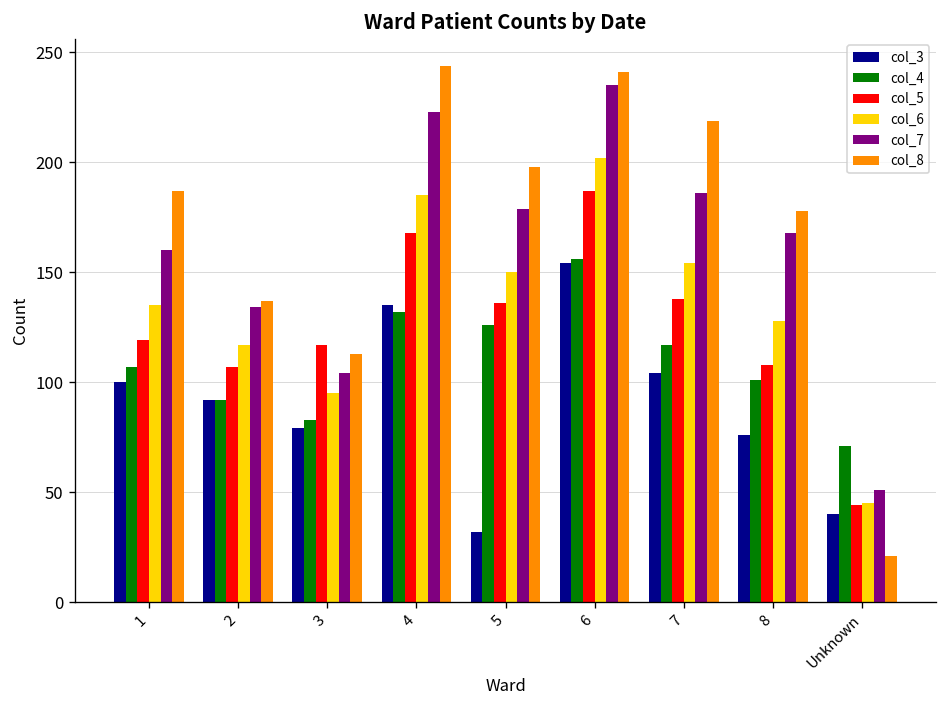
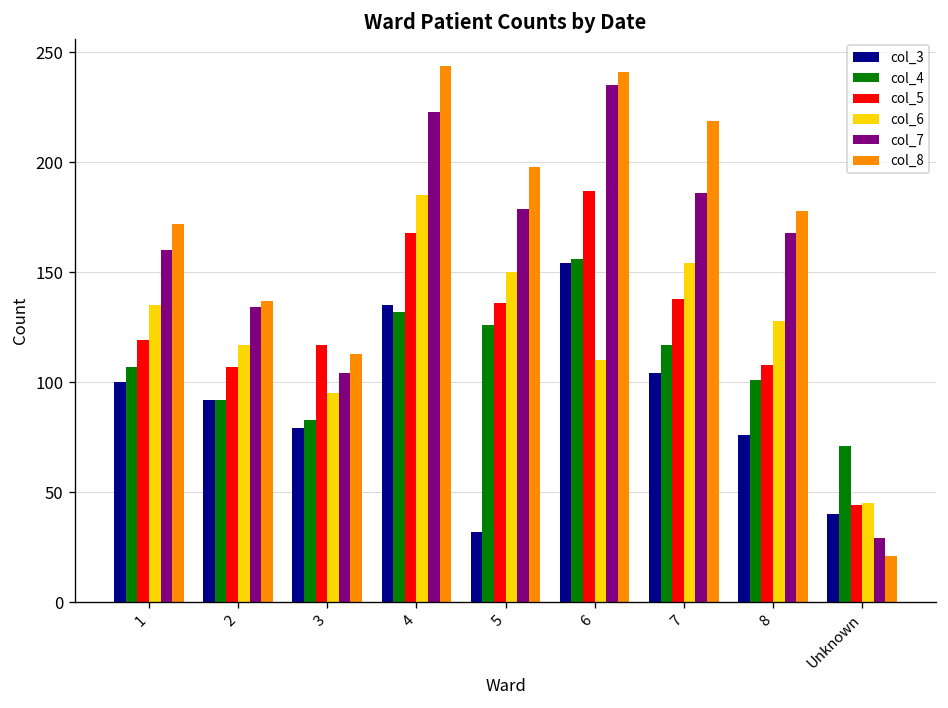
  {
    "col_3": {
      "1": 100,
      "2": 92,
      "3": 79,
      "4": 135,
      "5": 32,
      "6": 154,
      "7": 104,
      "8": 76,
      "Unknown": 40
    },
    "col_4": {
      "1": 107,
      "2": 92,
      "3": 83,
      "4": 132,
      "5": 126,
      "6": 156,
      "7": 117,
      "8": 101,
      "Unknown": 71
    },
    "col_5": {
      "1": 119,
      "2": 107,
      "3": 117,
      "4": 168,
      "5": 136,
      "6": 187,
      "7": 138,
      "8": 108,
      "Unknown": 44
    },
    "col_6": {
      "1": 135,
      "2": 117,
      "3": 95,
      "4": 185,
      "5": 150,
-     "6": 202,
+     "6": 110,
      "7": 154,
      "8": 128,
      "Unknown": 45
    },
    "col_7": {
      "1": 160,
      "2": 134,
      "3": 104,
      "4": 223,
      "5": 179,
      "6": 235,
      "7": 186,
      "8": 168,
-     "Unknown": 51
+     "Unknown": 29
    },
    "col_8": {
-     "1": 187,
+     "1": 172,
      "2": 137,
      "3": 113,
      "4": 244,
      "5": 198,
      "6": 241,
      "7": 219,
      "8": 178,
      "Unknown": 21
    }
  }
